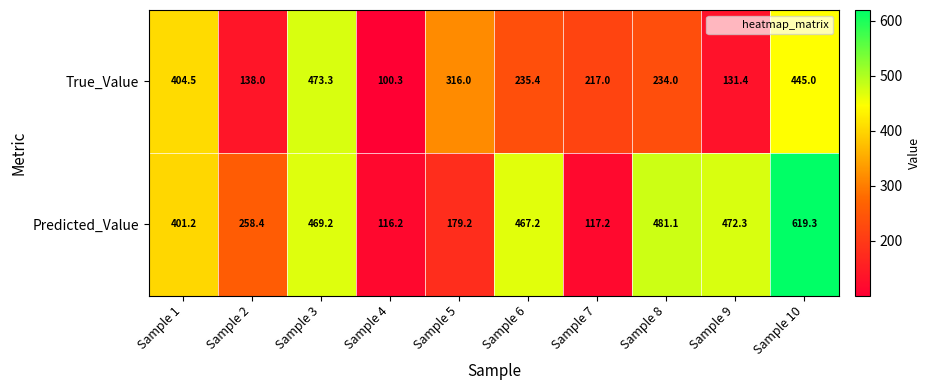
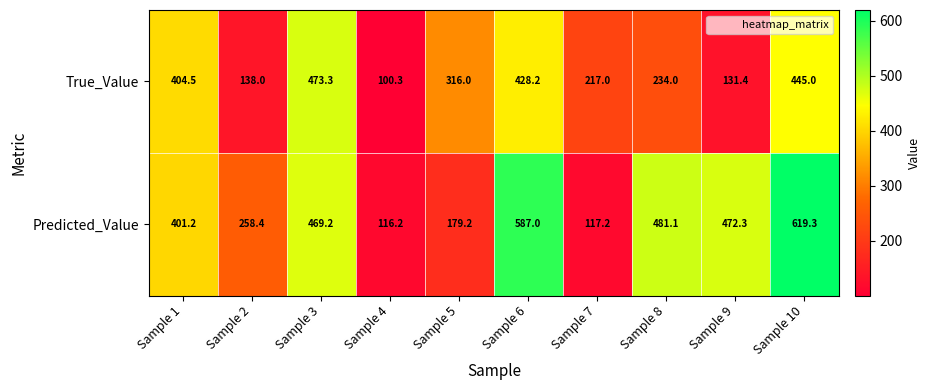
  {
    "True_Value": {
      "Sample 1": 404.5,
      "Sample 2": 138.0,
      "Sample 3": 473.3,
      "Sample 4": 100.3,
      "Sample 5": 316.0,
-     "Sample 6": 235.4,
+     "Sample 6": 428.2,
      "Sample 7": 217.0,
      "Sample 8": 234.0,
      "Sample 9": 131.4,
      "Sample 10": 445.0
    },
    "Predicted_Value": {
      "Sample 1": 401.2,
      "Sample 2": 258.4,
      "Sample 3": 469.2,
      "Sample 4": 116.2,
      "Sample 5": 179.2,
-     "Sample 6": 467.2,
+     "Sample 6": 587.0,
      "Sample 7": 117.2,
      "Sample 8": 481.1,
      "Sample 9": 472.3,
      "Sample 10": 619.3
    }
  }
